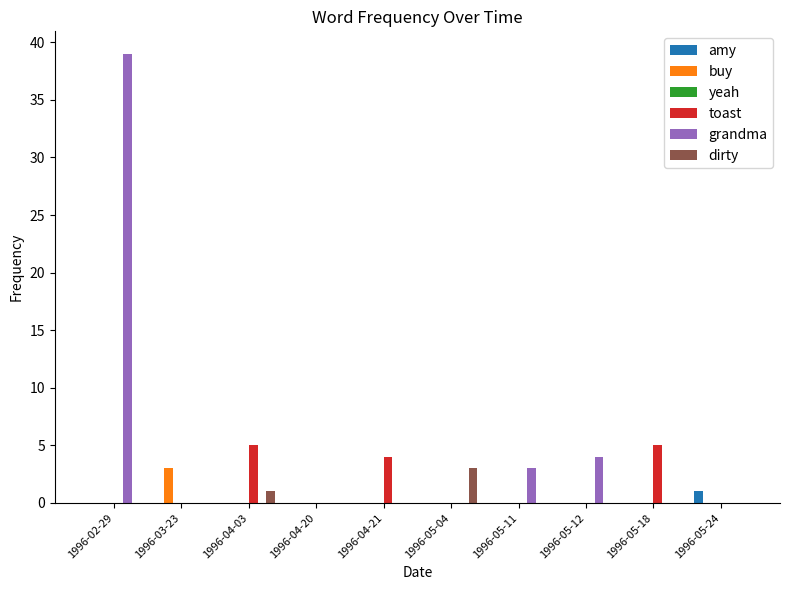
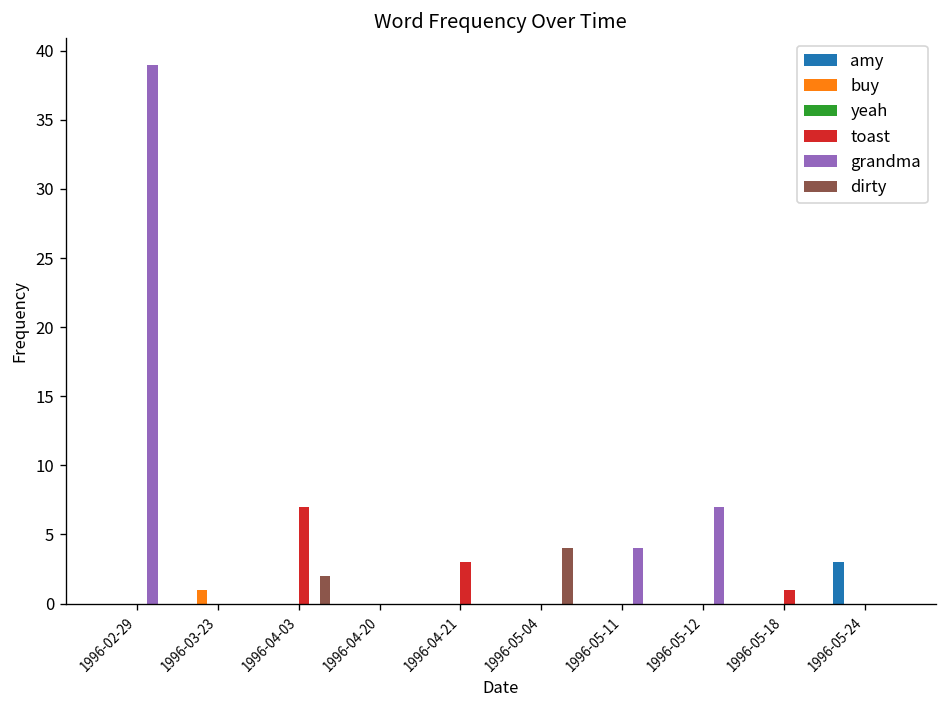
  {
    "amy": {
      "1996-02-29": 0,
      "1996-03-23": 0,
      "1996-04-03": 0,
      "1996-04-20": 0,
      "1996-04-21": 0,
      "1996-05-04": 0,
      "1996-05-11": 0,
      "1996-05-12": 0,
      "1996-05-18": 0,
-     "1996-05-24": 1
+     "1996-05-24": 3
    },
    "buy": {
      "1996-02-29": 0,
-     "1996-03-23": 3,
+     "1996-03-23": 1,
      "1996-04-03": 0,
      "1996-04-20": 0,
      "1996-04-21": 0,
      "1996-05-04": 0,
      "1996-05-11": 0,
      "1996-05-12": 0,
      "1996-05-18": 0,
      "1996-05-24": 0
    },
    "yeah": {
      "1996-02-29": 0,
      "1996-03-23": 0,
      "1996-04-03": 0,
      "1996-04-20": 0,
      "1996-04-21": 0,
      "1996-05-04": 0,
      "1996-05-11": 0,
      "1996-05-12": 0,
      "1996-05-18": 0,
      "1996-05-24": 0
    },
    "toast": {
      "1996-02-29": 0,
      "1996-03-23": 0,
-     "1996-04-03": 5,
+     "1996-04-03": 7,
      "1996-04-20": 0,
-     "1996-04-21": 4,
+     "1996-04-21": 3,
      "1996-05-04": 0,
      "1996-05-11": 0,
      "1996-05-12": 0,
-     "1996-05-18": 5,
+     "1996-05-18": 1,
      "1996-05-24": 0
    },
    "grandma": {
      "1996-02-29": 39,
      "1996-03-23": 0,
      "1996-04-03": 0,
      "1996-04-20": 0,
      "1996-04-21": 0,
      "1996-05-04": 0,
-     "1996-05-11": 3,
-     "1996-05-12": 4,
+     "1996-05-11": 4,
+     "1996-05-12": 7,
      "1996-05-18": 0,
      "1996-05-24": 0
    },
    "dirty": {
      "1996-02-29": 0,
      "1996-03-23": 0,
-     "1996-04-03": 1,
+     "1996-04-03": 2,
      "1996-04-20": 0,
      "1996-04-21": 0,
-     "1996-05-04": 3,
+     "1996-05-04": 4,
      "1996-05-11": 0,
      "1996-05-12": 0,
      "1996-05-18": 0,
      "1996-05-24": 0
    }
  }
